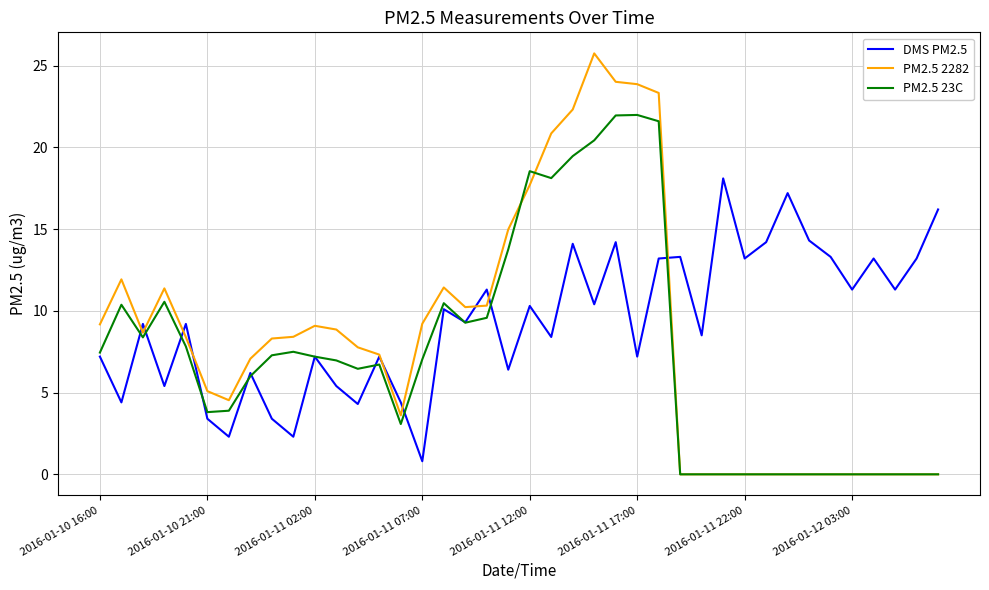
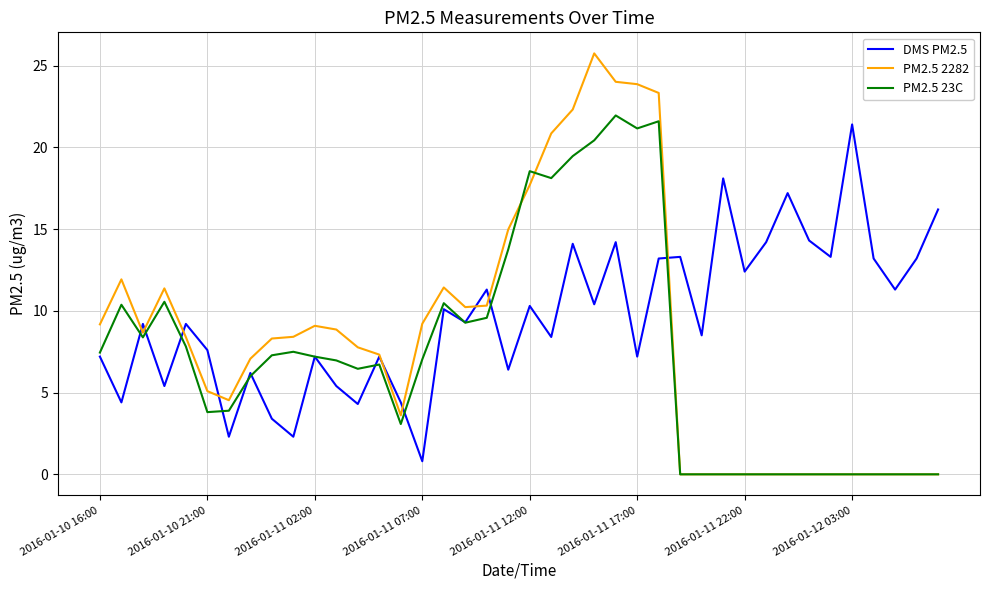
  {
    "DMS PM2.5": {
      "2016-01-10 16:00": 7.2,
-     "2016-01-10 21:00": 3.4,
+     "2016-01-10 21:00": 7.6,
      "2016-01-11 07:00": 0.8,
      "2016-01-11 12:00": 10.3,
      "2016-01-11 17:00": 7.2,
-     "2016-01-11 22:00": 13.2,
-     "2016-01-12 03:00": 11.3
+     "2016-01-11 22:00": 12.4,
+     "2016-01-12 03:00": 21.4
    },
    "PM2.5 2282": {
      "2016-01-10 16:00": 9.2,
      "2016-01-10 21:00": 5.1,
      "2016-01-11 02:00": 9.1,
      "2016-01-11 07:00": 9.2,
      "2016-01-11 12:00": 17.7,
      "2016-01-11 17:00": 23.9
    },
    "PM2.5 23C": {
      "2016-01-10 16:00": 7.4,
      "2016-01-10 21:00": 3.8,
      "2016-01-11 07:00": 7.0,
      "2016-01-11 12:00": 18.5,
-     "2016-01-11 17:00": 22.0
+     "2016-01-11 17:00": 21.2
    }
  }
